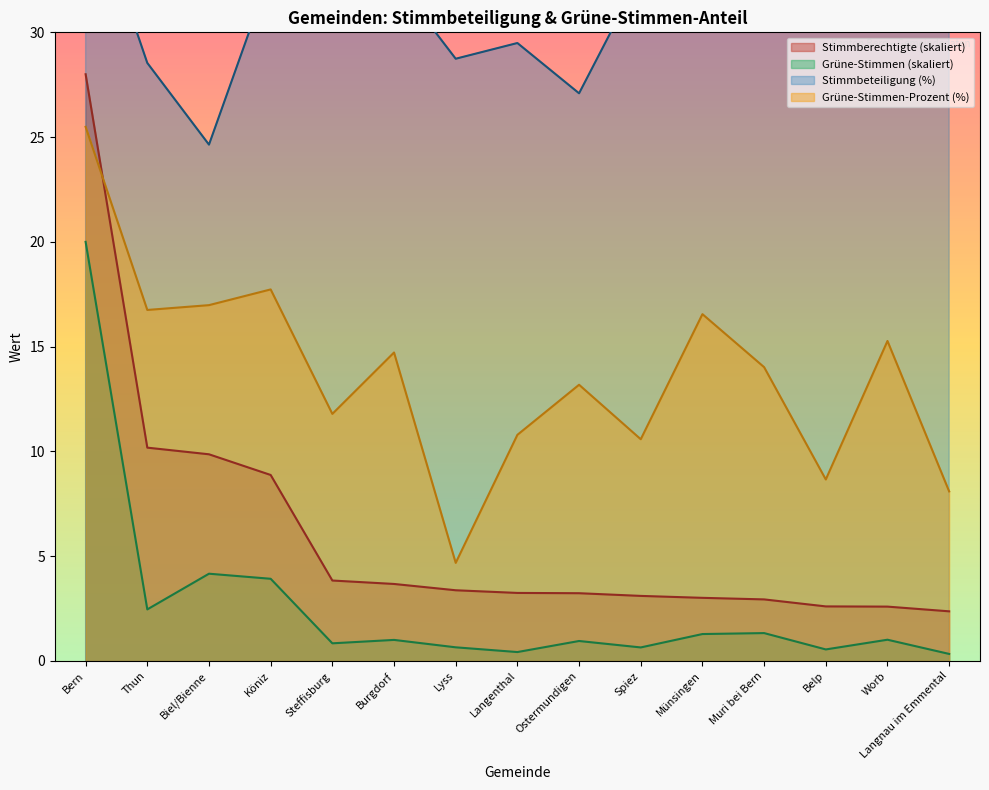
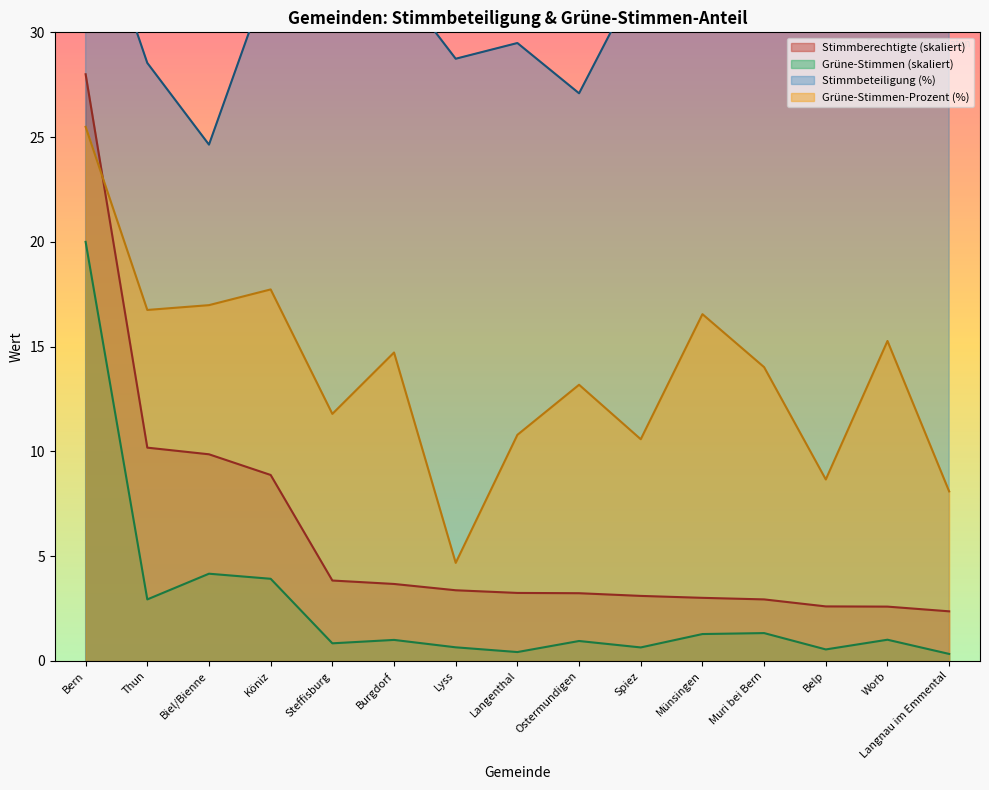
  {
    "Stimmberechtigte (skaliert)": {
      "Bern": 28.0,
      "Thun": 10.2,
      "Biel/Bienne": 9.9,
      "Köniz": 8.9,
      "Steffisburg": 3.8,
      "Burgdorf": 3.7,
      "Lyss": 3.4,
      "Langenthal": 3.2,
      "Ostermundigen": 3.2,
      "Spiez": 3.1,
      "Münsingen": 3.0,
      "Muri bei Bern": 2.9,
      "Belp": 2.6,
      "Worb": 2.6,
      "Langnau im Emmental": 2.4
    },
    "Grüne-Stimmen (skaliert)": {
      "Bern": 20.0,
-     "Thun": 2.5,
+     "Thun": 2.9,
      "Biel/Bienne": 4.2,
      "Köniz": 3.9,
      "Steffisburg": 0.8,
      "Burgdorf": 1.0,
      "Lyss": 0.6,
      "Langenthal": 0.4,
      "Ostermundigen": 1.0,
      "Spiez": 0.6,
      "Münsingen": 1.3,
      "Muri bei Bern": 1.3,
      "Belp": 0.5,
      "Worb": 1.0,
      "Langnau im Emmental": 0.3
    },
    "Stimmbeteiligung (%)": {
      "Thun": 28.5,
      "Biel/Bienne": 24.6,
      "Lyss": 28.7,
      "Langenthal": 29.5,
      "Ostermundigen": 27.1
    },
    "Grüne-Stimmen-Prozent (%)": {
      "Bern": 25.5,
      "Thun": 16.8,
      "Biel/Bienne": 17.0,
      "Köniz": 17.7,
      "Steffisburg": 11.8,
      "Burgdorf": 14.7,
      "Lyss": 4.7,
      "Langenthal": 10.8,
      "Ostermundigen": 13.2,
      "Spiez": 10.6,
      "Münsingen": 16.6,
      "Muri bei Bern": 14.0,
      "Belp": 8.7,
      "Worb": 15.3,
      "Langnau im Emmental": 8.1
    }
  }
